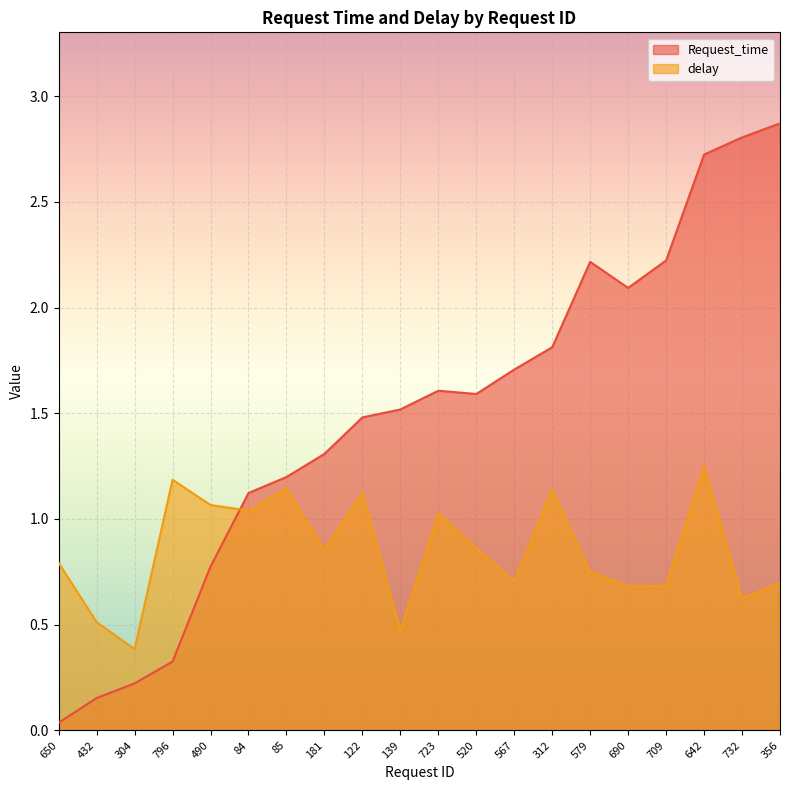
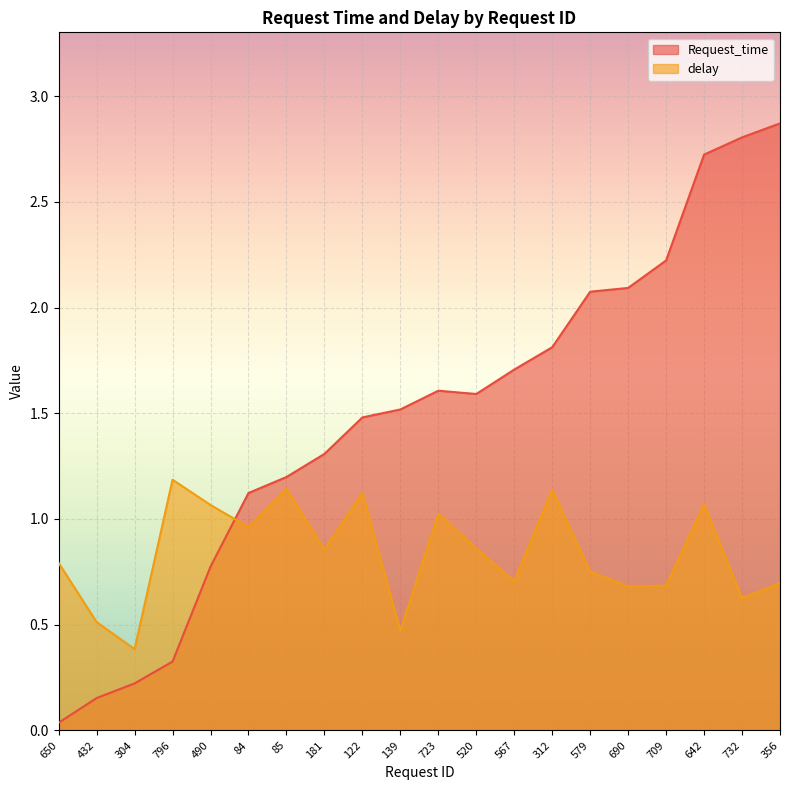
  {
    "Request_time": {
      "650": 0.04,
      "432": 0.15,
      "304": 0.22,
      "796": 0.33,
      "490": 0.77,
      "84": 1.12,
      "85": 1.20,
      "181": 1.31,
      "122": 1.48,
      "139": 1.52,
      "723": 1.61,
      "520": 1.59,
      "567": 1.71,
      "312": 1.81,
-     "579": 2.22,
+     "579": 2.07,
      "690": 2.09,
      "709": 2.22,
      "642": 2.72,
      "732": 2.80,
      "356": 2.87
    },
    "delay": {
      "650": 0.79,
      "432": 0.51,
      "304": 0.38,
      "796": 1.19,
      "490": 1.07,
-     "84": 1.04,
+     "84": 0.96,
      "85": 1.14,
      "181": 0.86,
      "122": 1.12,
      "139": 0.47,
      "723": 1.02,
      "520": 0.86,
      "567": 0.71,
      "312": 1.14,
      "579": 0.75,
      "690": 0.68,
      "709": 0.68,
-     "642": 1.25,
+     "642": 1.07,
      "732": 0.63,
      "356": 0.70
    }
  }
